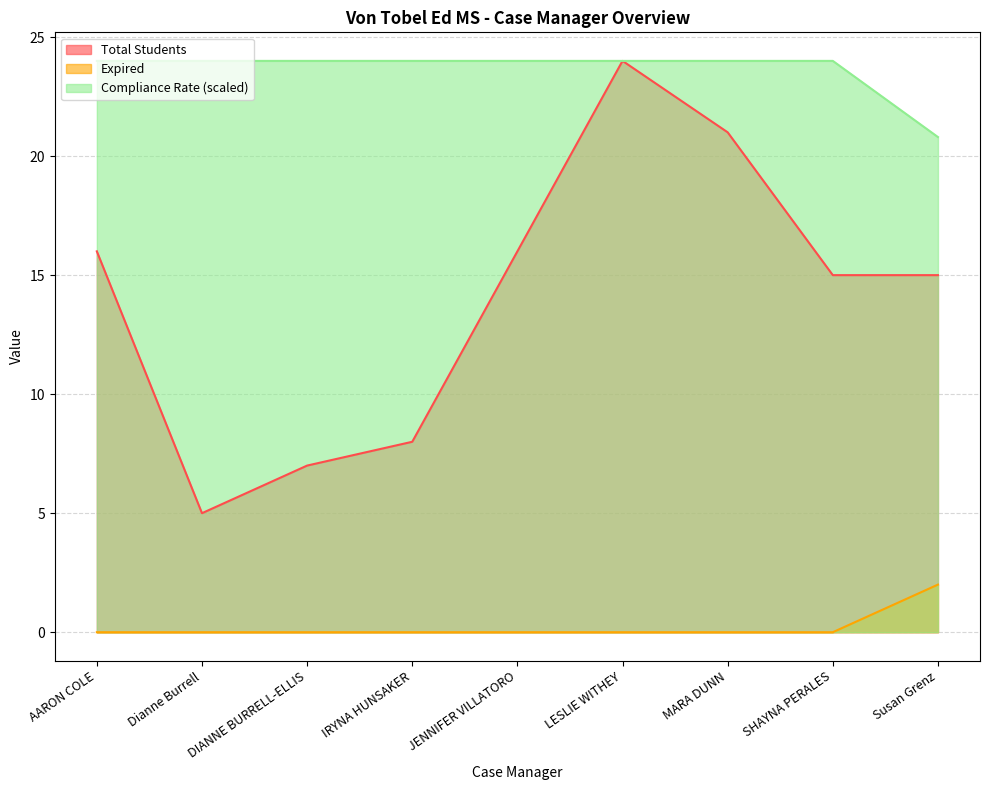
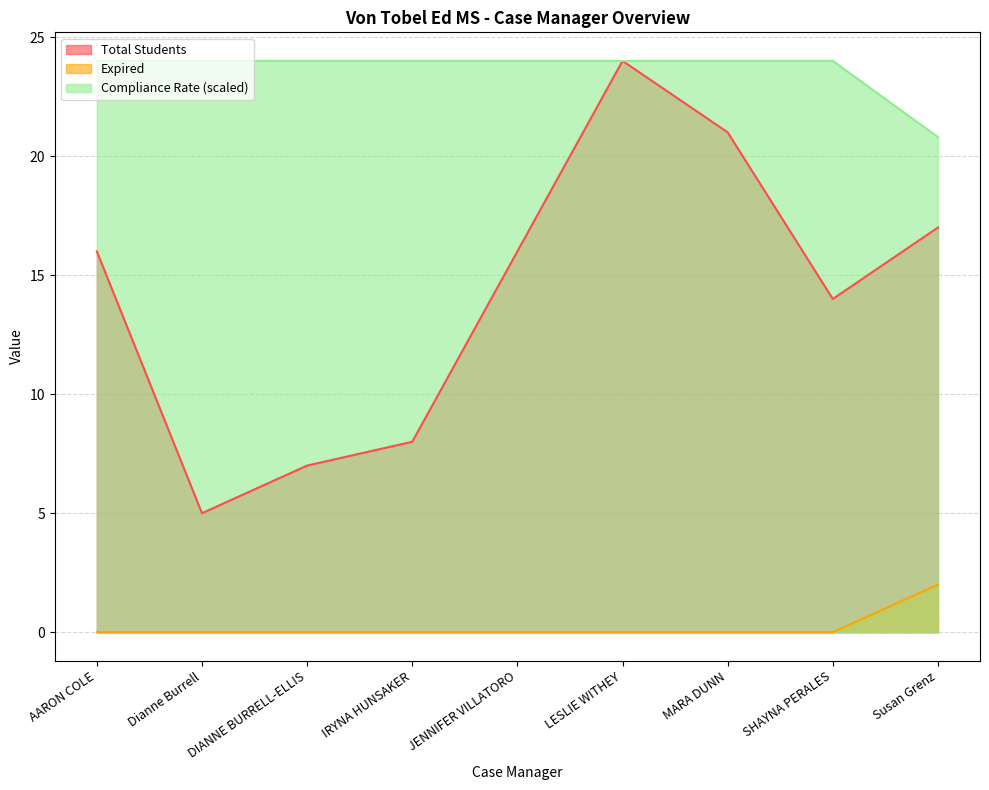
  {
    "Total Students": {
      "AARON COLE": 16,
      "Dianne Burrell": 5,
      "DIANNE BURRELL-ELLIS": 7,
      "IRYNA HUNSAKER": 8,
      "JENNIFER VILLATORO": 16,
      "MARA DUNN": 21,
-     "SHAYNA PERALES": 15,
-     "Susan Grenz": 15
+     "SHAYNA PERALES": 14,
+     "Susan Grenz": 17
    },
    "Expired": {
      "AARON COLE": 0,
      "Dianne Burrell": 0,
      "DIANNE BURRELL-ELLIS": 0,
      "IRYNA HUNSAKER": 0,
      "JENNIFER VILLATORO": 0,
      "LESLIE WITHEY": 0,
      "MARA DUNN": 0,
      "SHAYNA PERALES": 0,
      "Susan Grenz": 2
    },
    "Compliance Rate (scaled)": {
      "DIANNE BURRELL-ELLIS": 24,
      "IRYNA HUNSAKER": 24,
      "JENNIFER VILLATORO": 24,
      "MARA DUNN": 24,
      "SHAYNA PERALES": 24,
      "Susan Grenz": 20.8
    }
  }
